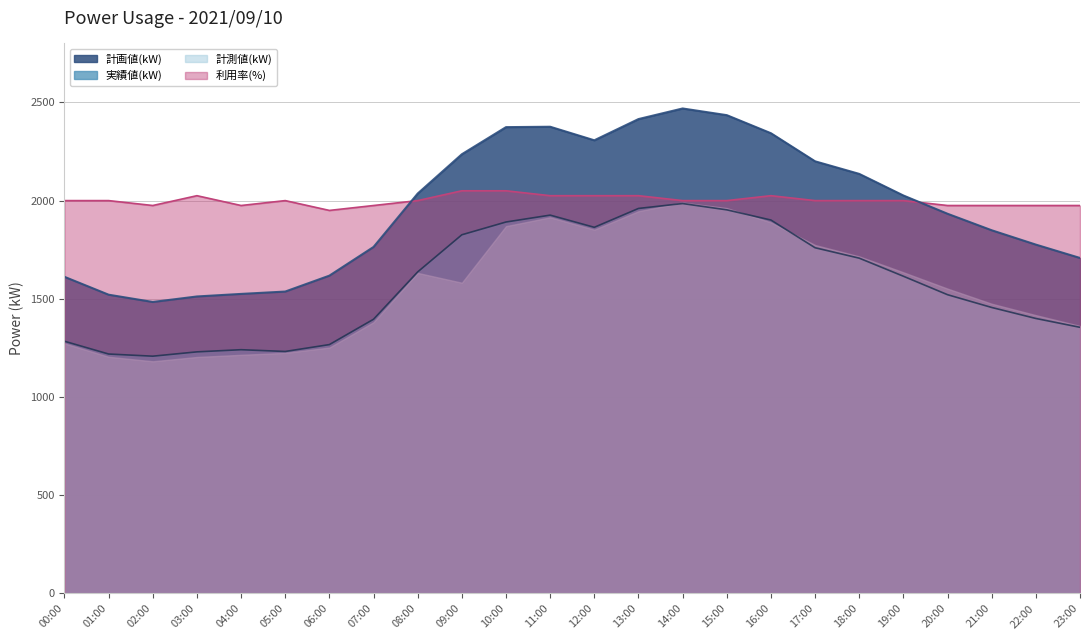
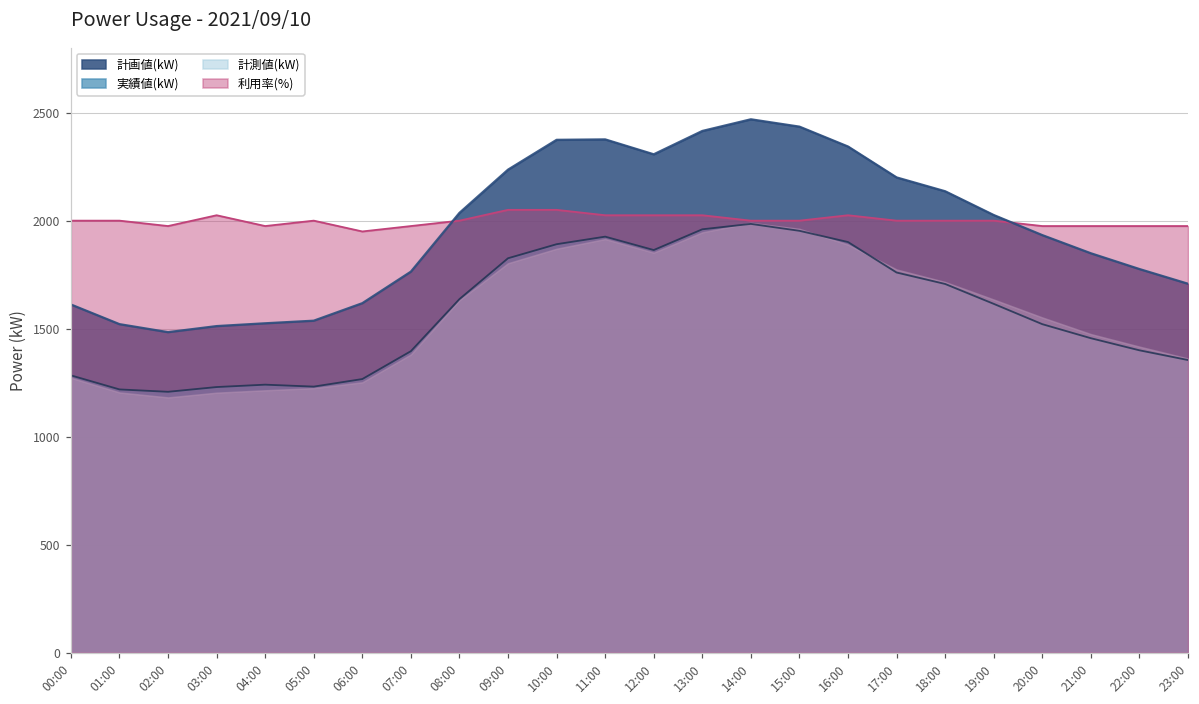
  {
    "計画値(kW)": {
      "00:00": 1610,
      "01:00": 1520,
      "02:00": 1480,
      "03:00": 1510,
      "04:00": 1530,
      "05:00": 1540,
      "06:00": 1620,
      "07:00": 1760,
      "08:00": 2040,
      "09:00": 2240,
      "10:00": 2370,
      "11:00": 2380,
      "12:00": 2310,
      "13:00": 2420,
      "14:00": 2470,
      "15:00": 2440,
      "16:00": 2340,
      "17:00": 2200,
      "18:00": 2140,
      "19:00": 2030,
      "20:00": 1930,
      "21:00": 1850,
      "22:00": 1780,
      "23:00": 1710
    },
    "実績値(kW)": {
      "01:00": 1220,
      "02:00": 1210,
      "03:00": 1230,
      "04:00": 1240,
      "06:00": 1270,
      "07:00": 1400,
      "09:00": 1830,
      "10:00": 1890,
      "13:00": 1960,
      "17:00": 1760,
      "19:00": 1620,
      "20:00": 1520,
      "21:00": 1460,
      "22:00": 1400
    },
    "計測値(kW)": {
      "01:00": 1210,
      "02:00": 1180,
      "03:00": 1200,
      "04:00": 1220,
      "06:00": 1250,
      "07:00": 1380,
-     "09:00": 1580,
+     "09:00": 1800,
      "10:00": 1870,
      "13:00": 1950,
      "17:00": 1770,
      "19:00": 1640,
      "20:00": 1550,
      "21:00": 1480,
      "22:00": 1420
    },
    "利用率(%)": {
      "00:00": 2000,
      "01:00": 2000,
      "02:00": 1980,
      "03:00": 2030,
      "04:00": 1980,
      "05:00": 2000,
      "06:00": 1950,
      "07:00": 1980,
      "08:00": 2000,
      "09:00": 2050,
      "10:00": 2050,
      "11:00": 2030,
      "12:00": 2030,
      "13:00": 2030,
      "15:00": 2000,
      "16:00": 2030,
      "17:00": 2000,
      "18:00": 2000,
      "19:00": 2000,
      "20:00": 1980,
      "21:00": 1980,
      "22:00": 1980,
      "23:00": 1980
    }
  }
